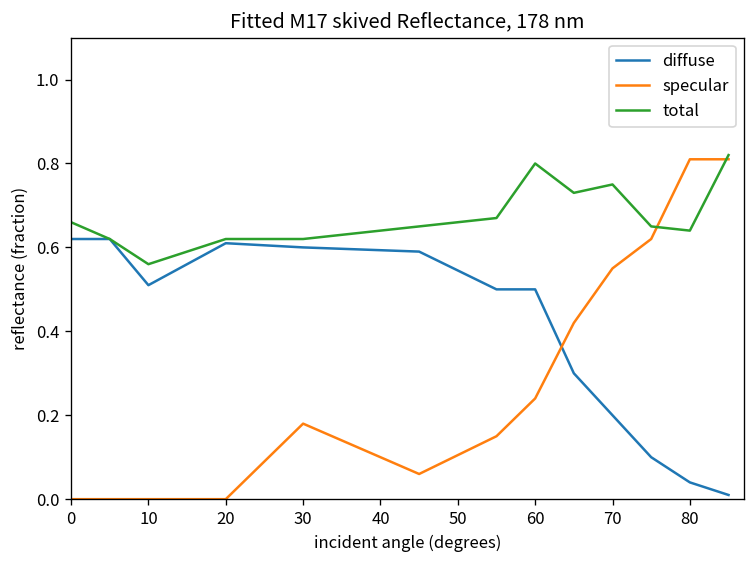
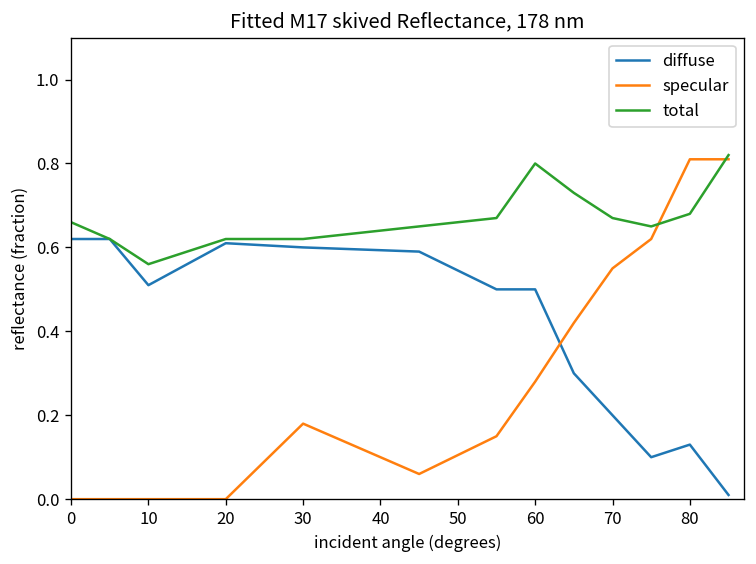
  {
    "diffuse": {
      "0": 0.62,
      "10": 0.51,
      "20": 0.61,
      "30": 0.60,
      "60": 0.50,
      "70": 0.20,
-     "80": 0.04
+     "80": 0.13
    },
    "specular": {
      "0": 0.00,
      "10": 0.00,
      "20": 0.00,
      "30": 0.18,
-     "60": 0.24,
+     "60": 0.28,
      "70": 0.55,
      "80": 0.81
    },
    "total": {
      "0": 0.66,
      "10": 0.56,
      "20": 0.62,
      "30": 0.62,
      "60": 0.80,
-     "70": 0.75,
-     "80": 0.64
+     "70": 0.67,
+     "80": 0.68
    }
  }
